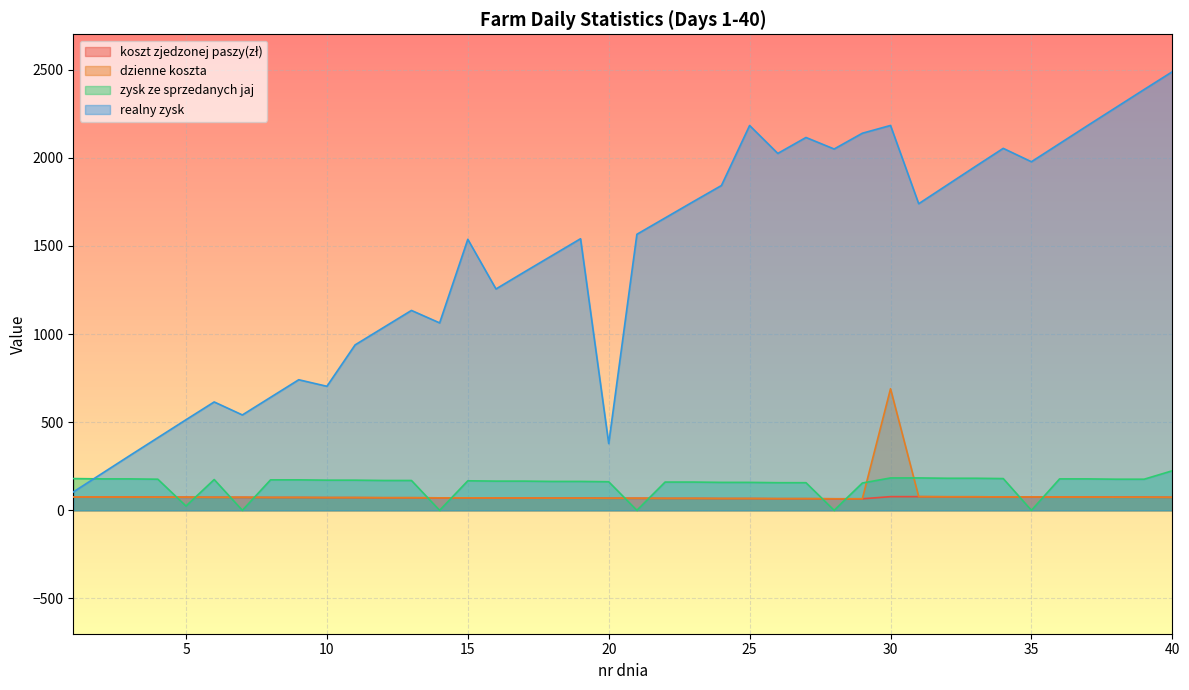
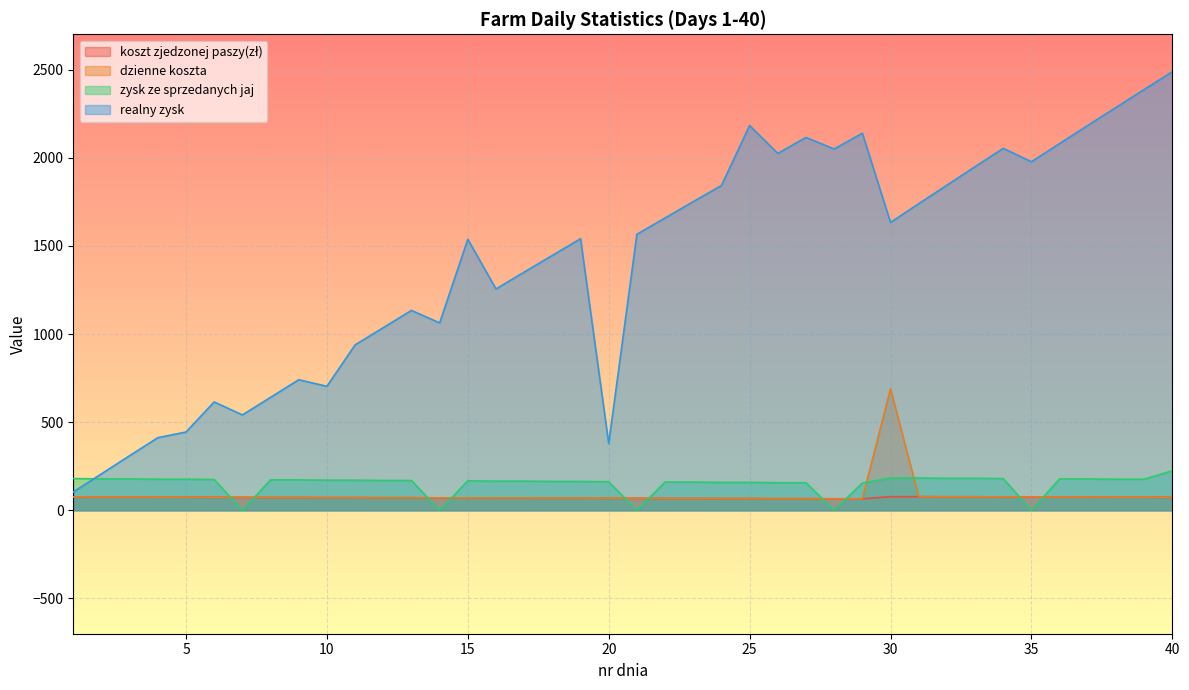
  {
    "zysk ze sprzedanych jaj": {
-     "5": 20,
+     "5": 180,
      "10": 170,
      "15": 170,
      "20": 160,
      "25": 160,
      "30": 180,
      "35": 0,
      "40": 220
    },
    "realny zysk": {
-     "5": 510,
+     "5": 440,
      "10": 700,
      "15": 1540,
      "20": 380,
      "25": 2180,
-     "30": 2180,
+     "30": 1630,
      "35": 1980,
      "40": 2490
    }
  }
